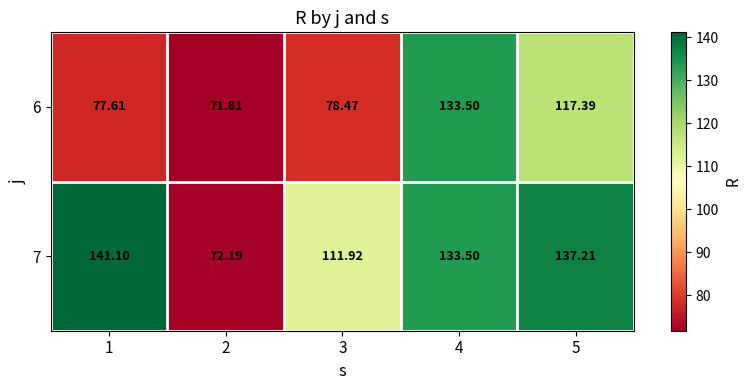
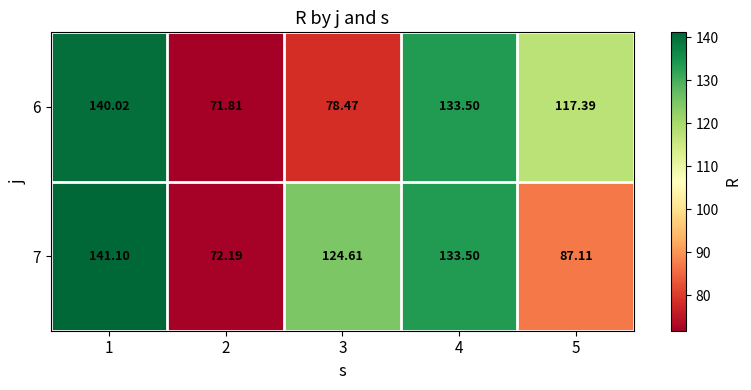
  {
    "6": {
-     "1": 77.61,
+     "1": 140.02,
      "2": 71.81,
      "3": 78.47,
      "4": 133.50,
      "5": 117.39
    },
    "7": {
      "1": 141.10,
      "2": 72.19,
-     "3": 111.92,
+     "3": 124.61,
      "4": 133.50,
-     "5": 137.21
+     "5": 87.11
    }
  }
